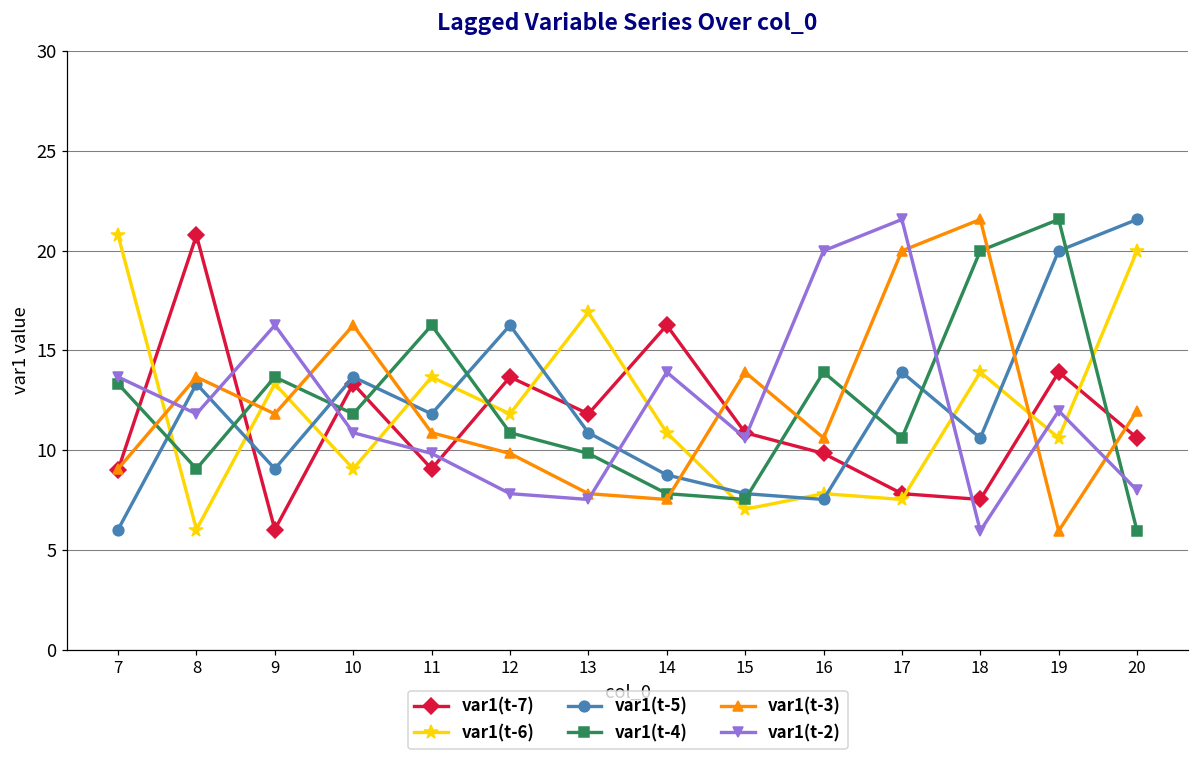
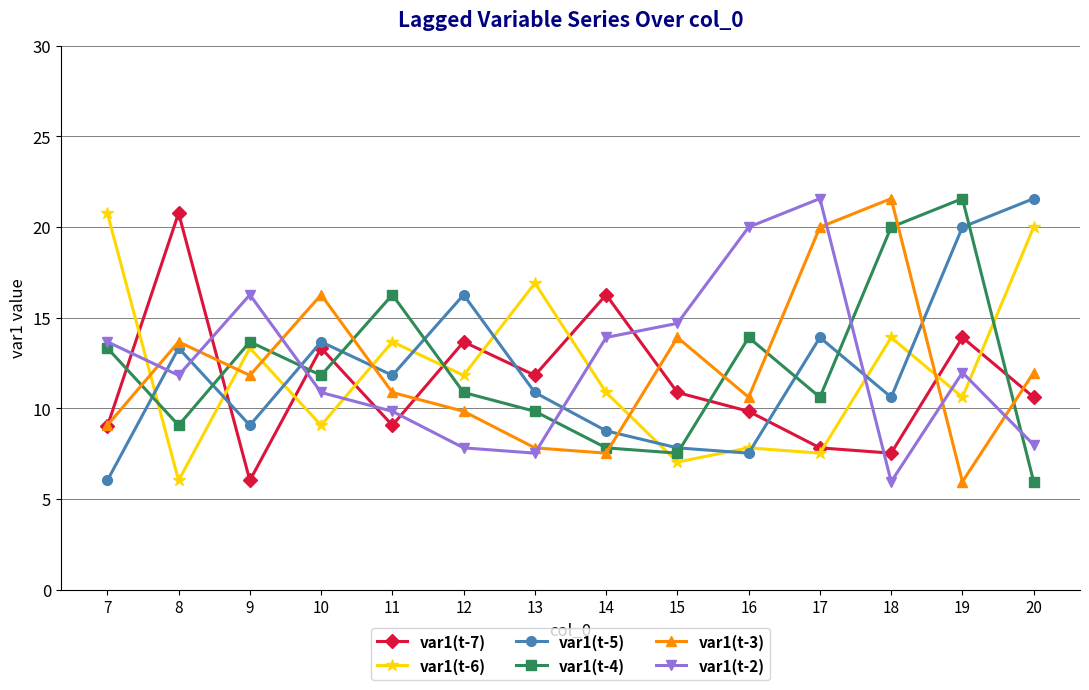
  {
    "var1(t-7)": {
      "8": 20.8,
      "9": 6.0,
      "10": 13.3,
      "11": 9.1,
      "12": 13.7,
      "13": 11.8,
      "14": 16.3,
      "15": 10.9,
      "16": 9.8,
      "17": 7.8,
      "18": 7.5,
      "19": 13.9,
      "20": 10.6
    },
    "var1(t-6)": {
      "7": 20.8,
      "8": 6.0,
      "9": 13.3,
      "10": 9.1,
      "11": 13.7,
      "12": 11.8,
      "13": 16.9,
      "14": 10.9,
      "15": 7.0,
      "16": 7.8,
      "17": 7.5,
      "18": 13.9,
      "19": 10.6,
      "20": 20.0
    },
    "var1(t-5)": {
      "7": 6.0,
      "8": 13.3,
      "9": 9.1,
      "10": 13.7,
      "11": 11.8,
      "12": 16.3,
      "13": 10.9,
      "14": 8.8,
      "15": 7.8,
      "16": 7.5,
      "17": 13.9,
      "18": 10.6,
      "19": 20.0,
      "20": 21.6
    },
    "var1(t-4)": {
      "7": 13.3,
      "8": 9.1,
      "9": 13.7,
      "10": 11.8,
      "11": 16.3,
      "12": 10.9,
      "13": 9.8,
      "14": 7.8,
      "15": 7.5,
      "16": 13.9,
      "17": 10.6,
      "18": 20.0,
      "19": 21.6,
      "20": 6.0
    },
    "var1(t-3)": {
      "8": 13.7,
      "9": 11.8,
      "10": 16.3,
      "11": 10.9,
      "12": 9.8,
      "13": 7.8,
      "14": 7.5,
      "15": 13.9,
      "16": 10.6,
      "17": 20.0,
      "18": 21.6,
      "19": 6.0,
      "20": 12.0
    },
    "var1(t-2)": {
      "7": 13.7,
      "8": 11.8,
      "9": 16.3,
      "10": 10.9,
      "11": 9.8,
      "12": 7.8,
      "13": 7.5,
      "14": 13.9,
-     "15": 10.6,
+     "15": 14.7,
      "16": 20.0,
      "17": 21.6,
      "18": 6.0,
      "19": 12.0,
      "20": 8.0
    }
  }
